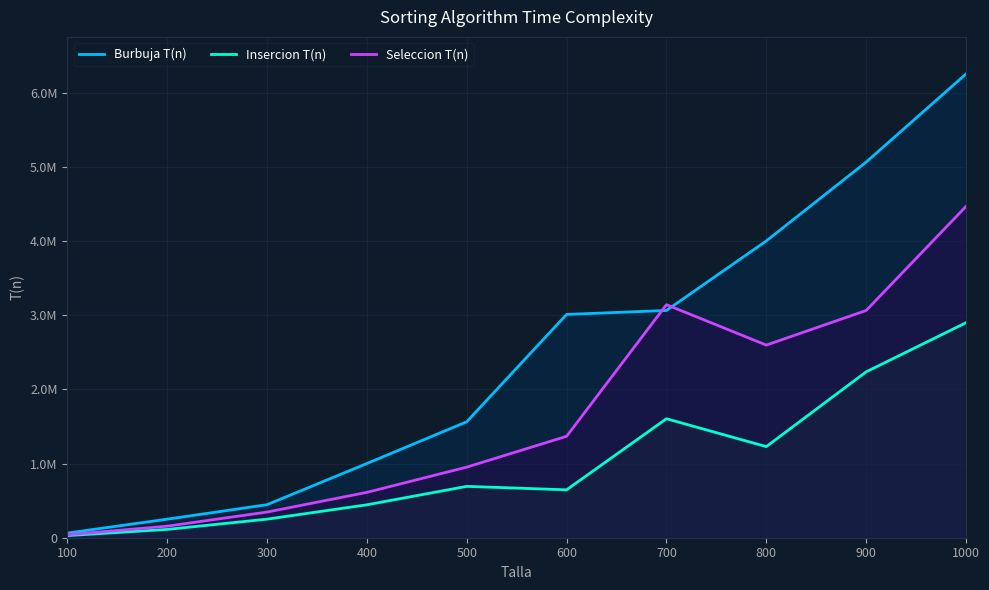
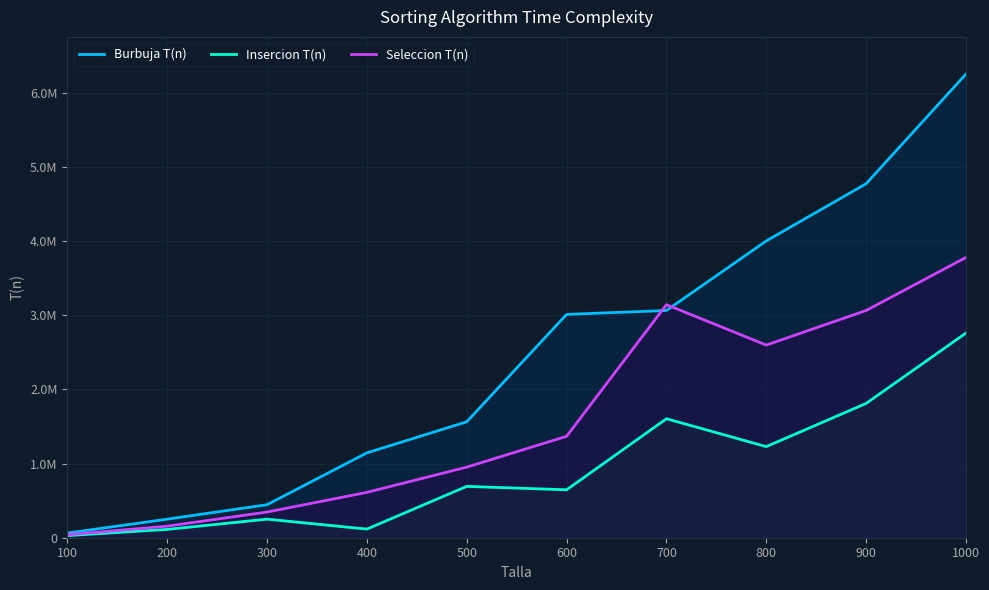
  {
    "Burbuja T(n)": {
      "200": 300000,
      "300": 400000,
-     "400": 1000000,
+     "400": 1100000,
      "500": 1600000,
      "600": 3000000,
      "700": 3100000,
      "800": 4000000,
-     "900": 5100000,
+     "900": 4800000,
      "1000": 6300000
    },
    "Insercion T(n)": {
      "200": 100000,
      "300": 300000,
-     "400": 400000,
+     "400": 100000,
      "500": 700000,
      "600": 600000,
      "700": 1600000,
      "800": 1200000,
-     "900": 2200000,
-     "1000": 2900000
+     "900": 1800000,
+     "1000": 2800000
    },
    "Seleccion T(n)": {
      "200": 200000,
      "300": 300000,
      "400": 600000,
      "500": 1000000,
      "600": 1400000,
      "700": 3100000,
      "800": 2600000,
      "900": 3100000,
-     "1000": 4500000
+     "1000": 3800000
    }
  }
